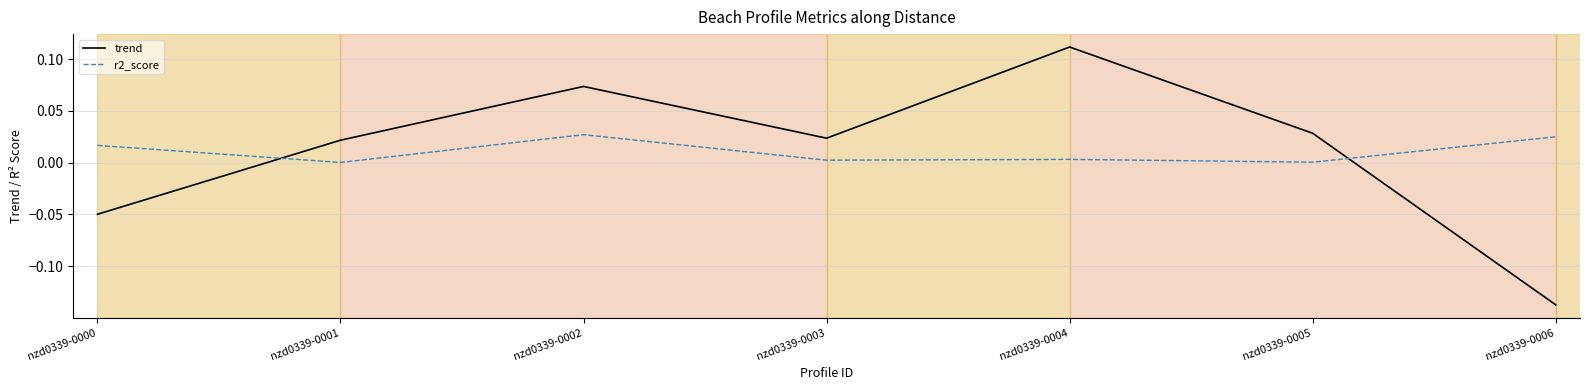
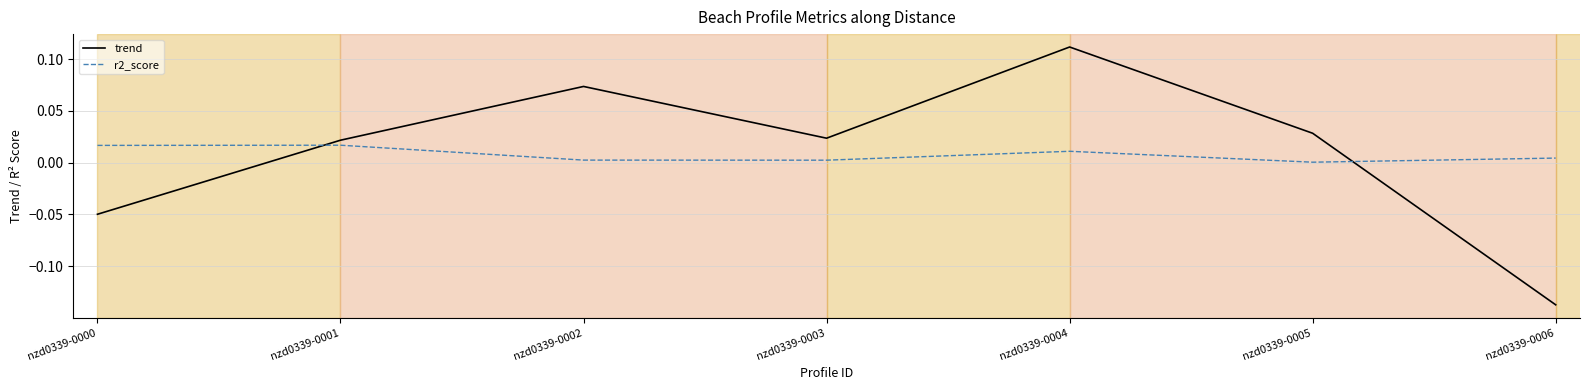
  {
    "trend": {
      "nzd0339-0000": -0.050,
      "nzd0339-0001": 0.022,
      "nzd0339-0002": 0.074,
      "nzd0339-0003": 0.024,
      "nzd0339-0004": 0.112,
      "nzd0339-0005": 0.028,
      "nzd0339-0006": -0.137
    },
    "r2_score": {
      "nzd0339-0000": 0.017,
-     "nzd0339-0001": 0.000,
-     "nzd0339-0002": 0.027,
+     "nzd0339-0001": 0.017,
+     "nzd0339-0002": 0.002,
      "nzd0339-0003": 0.002,
-     "nzd0339-0004": 0.003,
+     "nzd0339-0004": 0.011,
      "nzd0339-0005": 0.000,
-     "nzd0339-0006": 0.025
+     "nzd0339-0006": 0.004
    }
  }
